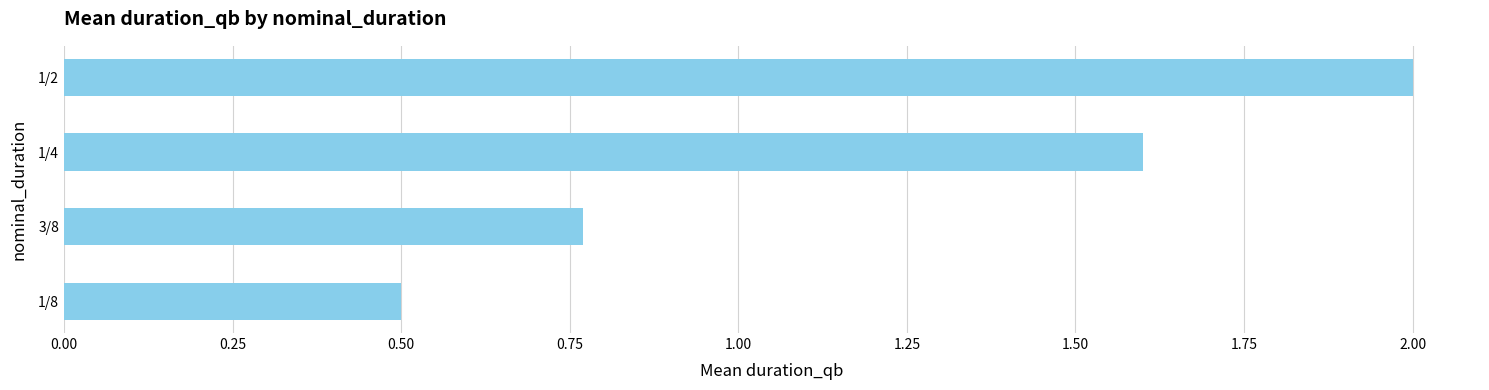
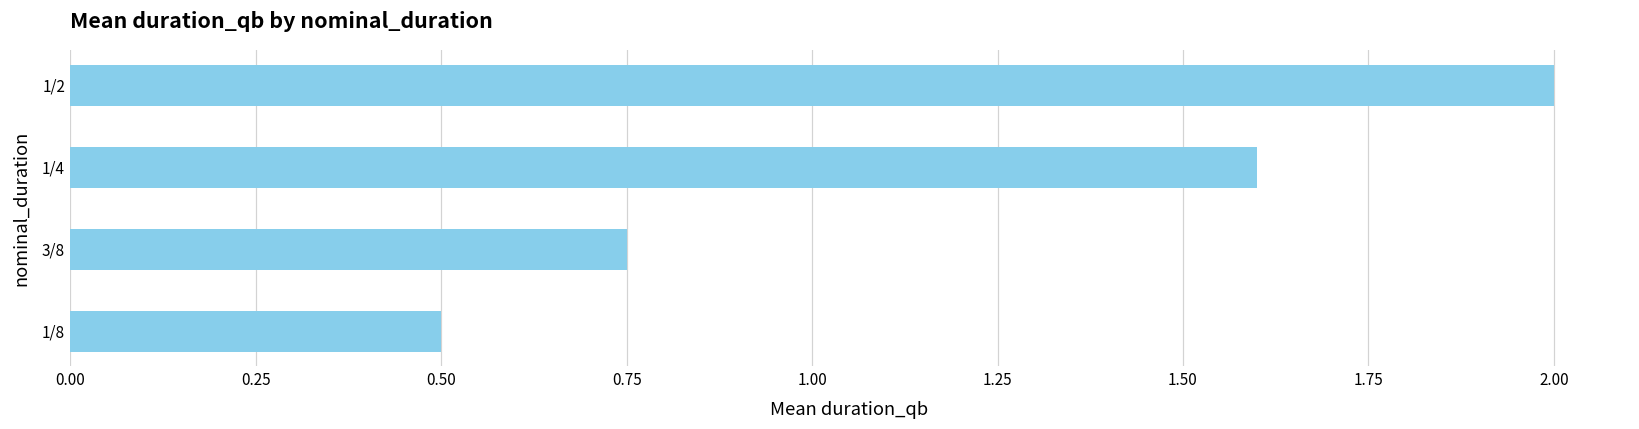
  {
    "1/2": 2.00,
    "1/4": 1.60,
-   "3/8": 0.77,
+   "3/8": 0.75,
    "1/8": 0.50
  }
